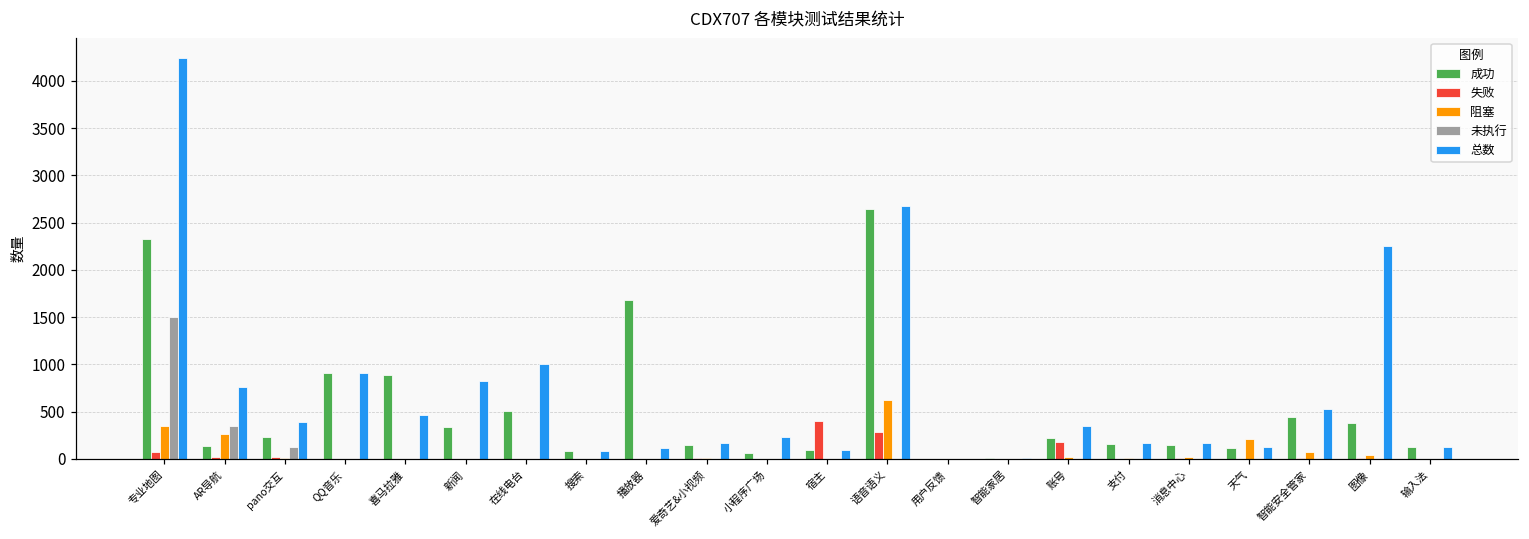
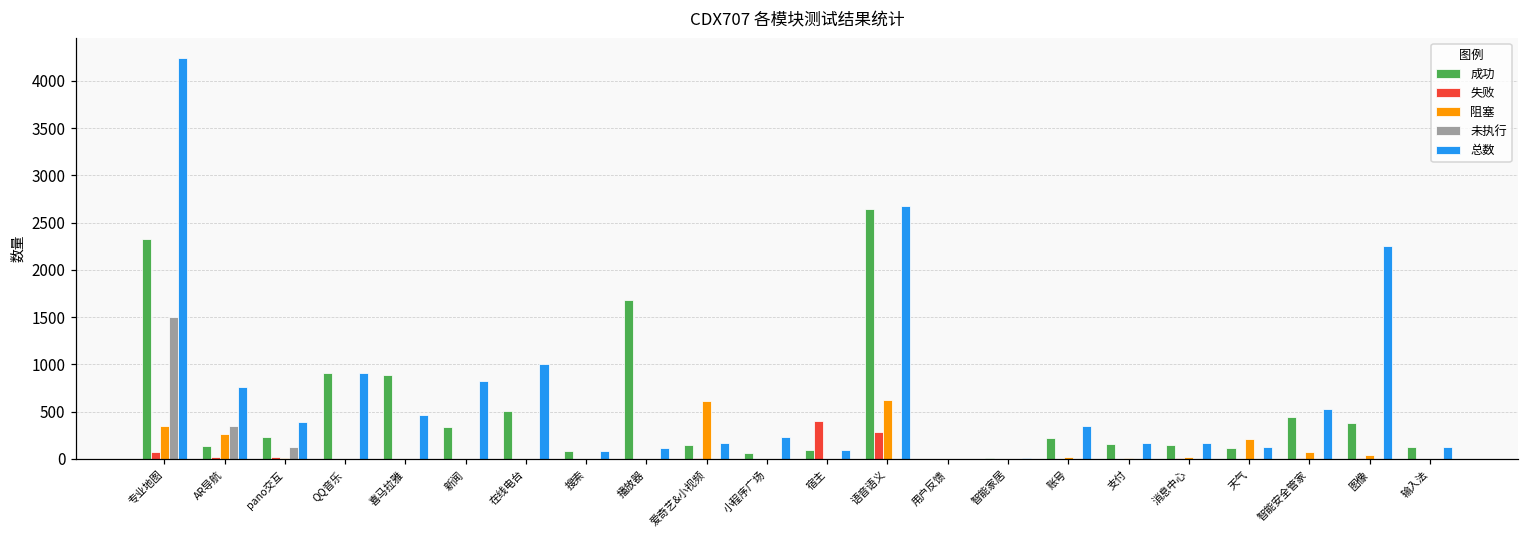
  {
    "成功": {
      "专业地图": 2300,
      "AR导航": 100,
      "pano交互": 200,
      "QQ音乐": 900,
      "喜马拉雅": 900,
      "新闻": 300,
      "在线电台": 500,
      "搜索": 100,
      "播放器": 1700,
      "爱奇艺&小视频": 100,
      "小程序广场": 100,
      "宿主": 100,
      "语音语义": 2600,
      "账号": 200,
      "支付": 200,
      "消息中心": 100,
      "天气": 100,
      "智能安全管家": 400,
      "图像": 400,
      "输入法": 100
    },
    "失败": {
      "专业地图": 100,
      "QQ音乐": 0,
      "喜马拉雅": 0,
      "新闻": 0,
      "在线电台": 0,
      "搜索": 0,
      "播放器": 0,
      "小程序广场": 0,
      "宿主": 400,
      "语音语义": 300,
      "用户反馈": 0,
      "智能家居": 0,
-     "账号": 200,
+     "账号": 0,
      "支付": 0,
      "天气": 0,
      "输入法": 0
    },
    "阻塞": {
      "专业地图": 400,
      "AR导航": 300,
      "QQ音乐": 0,
      "喜马拉雅": 0,
      "新闻": 0,
      "在线电台": 0,
      "搜索": 0,
      "播放器": 0,
-     "爱奇艺&小视频": 0,
+     "爱奇艺&小视频": 600,
      "小程序广场": 0,
      "宿主": 0,
      "语音语义": 600,
      "用户反馈": 0,
      "智能家居": 0,
      "天气": 200,
      "智能安全管家": 100,
      "图像": 0,
      "输入法": 0
    },
    "未执行": {
      "专业地图": 1500,
      "AR导航": 400,
      "pano交互": 100,
      "QQ音乐": 0,
      "喜马拉雅": 0,
      "新闻": 0,
      "在线电台": 0,
      "搜索": 0,
      "播放器": 0,
      "爱奇艺&小视频": 0,
      "小程序广场": 0,
      "宿主": 0,
      "语音语义": 0,
      "用户反馈": 0,
      "智能家居": 0,
      "账号": 0,
      "支付": 0,
      "消息中心": 0,
      "智能安全管家": 0,
      "图像": 0,
      "输入法": 0
    },
    "总数": {
      "专业地图": 4200,
      "AR导航": 800,
      "pano交互": 400,
      "QQ音乐": 900,
      "喜马拉雅": 500,
      "新闻": 800,
      "在线电台": 1000,
      "搜索": 100,
      "播放器": 100,
      "爱奇艺&小视频": 200,
      "小程序广场": 200,
      "宿主": 100,
      "语音语义": 2700,
      "账号": 400,
      "支付": 200,
      "消息中心": 200,
      "天气": 100,
      "智能安全管家": 500,
      "图像": 2300,
      "输入法": 100
    }
  }
